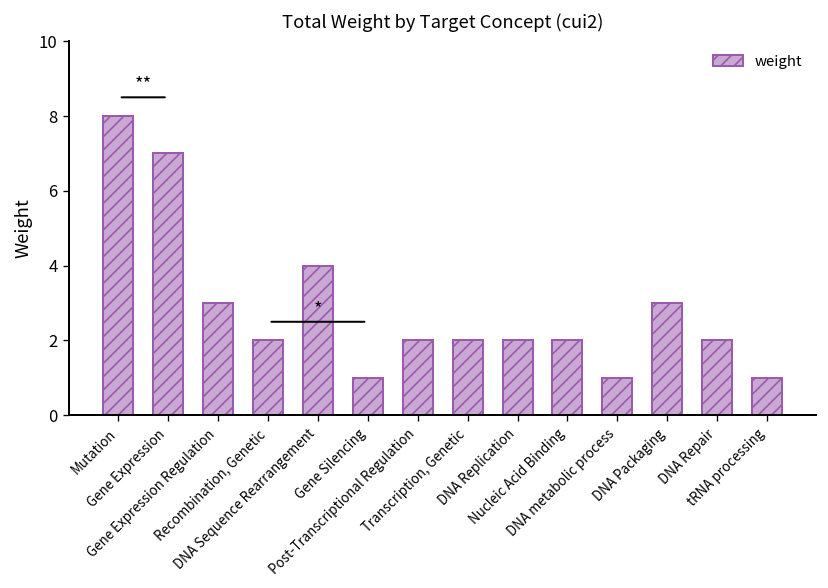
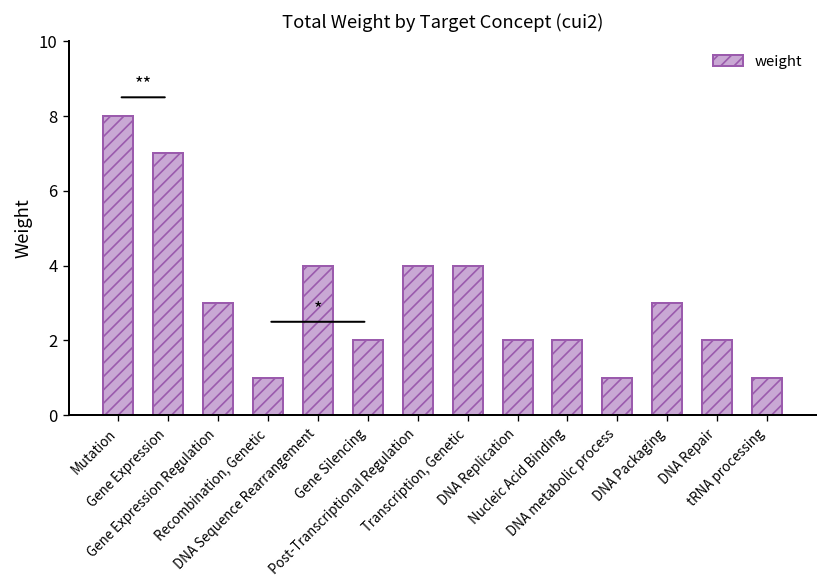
  {
    "Mutation": 8,
    "Gene Expression": 7,
    "Gene Expression Regulation": 3,
-   "Recombination, Genetic": 2,
+   "Recombination, Genetic": 1,
    "DNA Sequence Rearrangement": 4,
-   "Gene Silencing": 1,
-   "Post-Transcriptional Regulation": 2,
-   "Transcription, Genetic": 2,
+   "Gene Silencing": 2,
+   "Post-Transcriptional Regulation": 4,
+   "Transcription, Genetic": 4,
    "DNA Replication": 2,
    "Nucleic Acid Binding": 2,
    "DNA metabolic process": 1,
    "DNA Packaging": 3,
    "DNA Repair": 2,
    "tRNA processing": 1
  }
